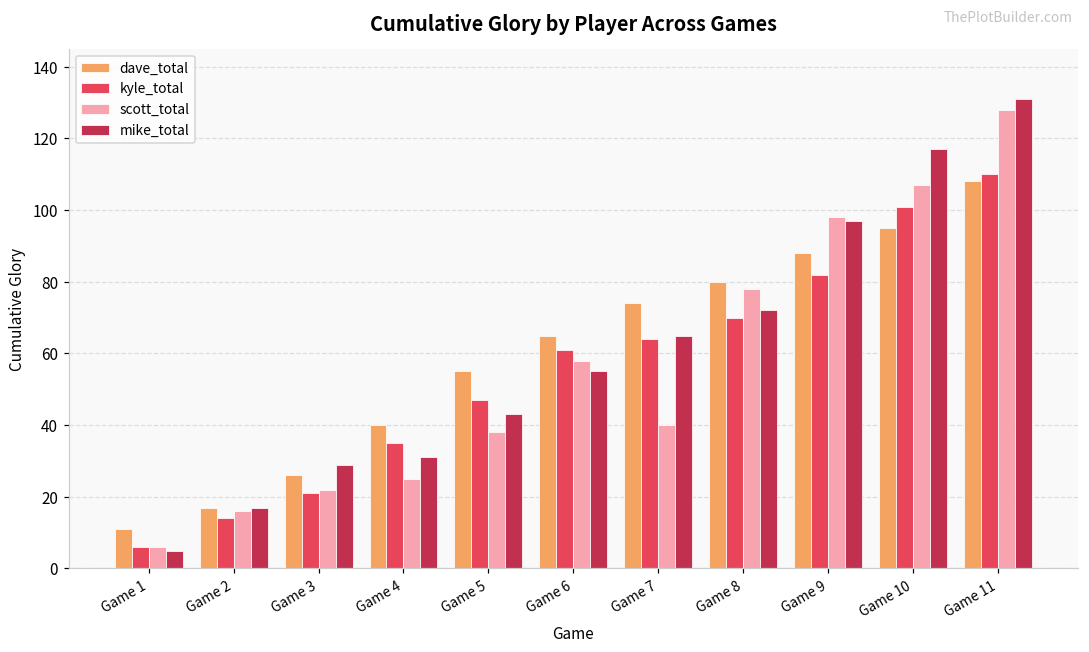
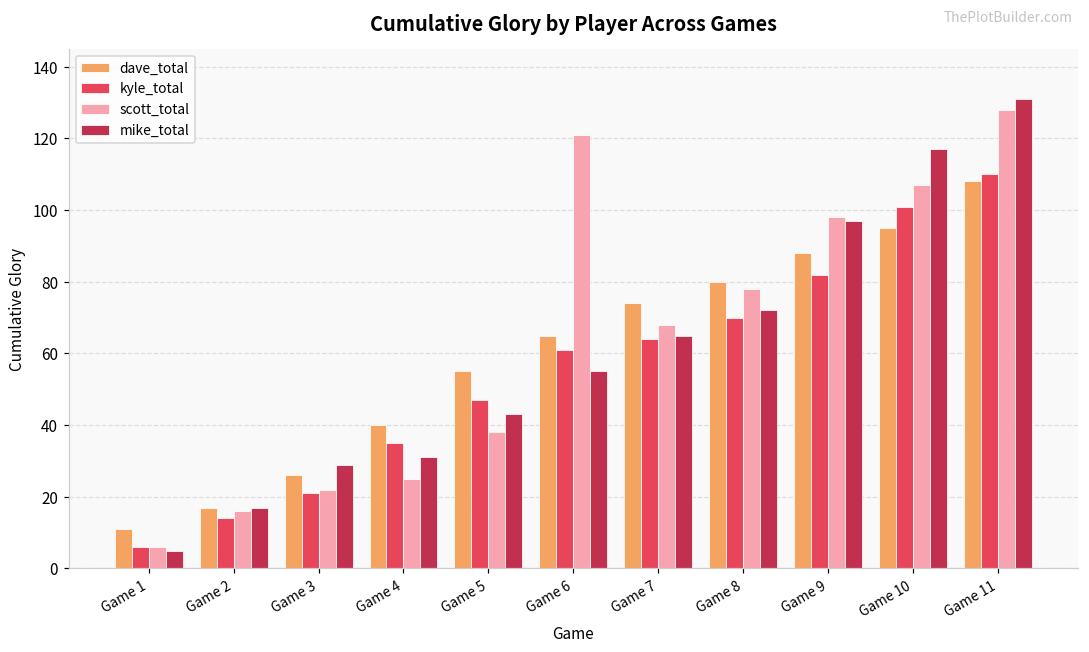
  {
    "dave_total": {
      "Game 1": 11,
      "Game 2": 17,
      "Game 3": 26,
      "Game 4": 40,
      "Game 5": 55,
      "Game 6": 65,
      "Game 7": 74,
      "Game 8": 80,
      "Game 9": 88,
      "Game 10": 95,
      "Game 11": 108
    },
    "scott_total": {
      "Game 1": 6,
      "Game 2": 16,
      "Game 3": 22,
      "Game 4": 25,
      "Game 5": 38,
-     "Game 6": 58,
-     "Game 7": 40,
+     "Game 6": 121,
+     "Game 7": 68,
      "Game 8": 78,
      "Game 9": 98,
      "Game 10": 107,
      "Game 11": 128
    }
  }
